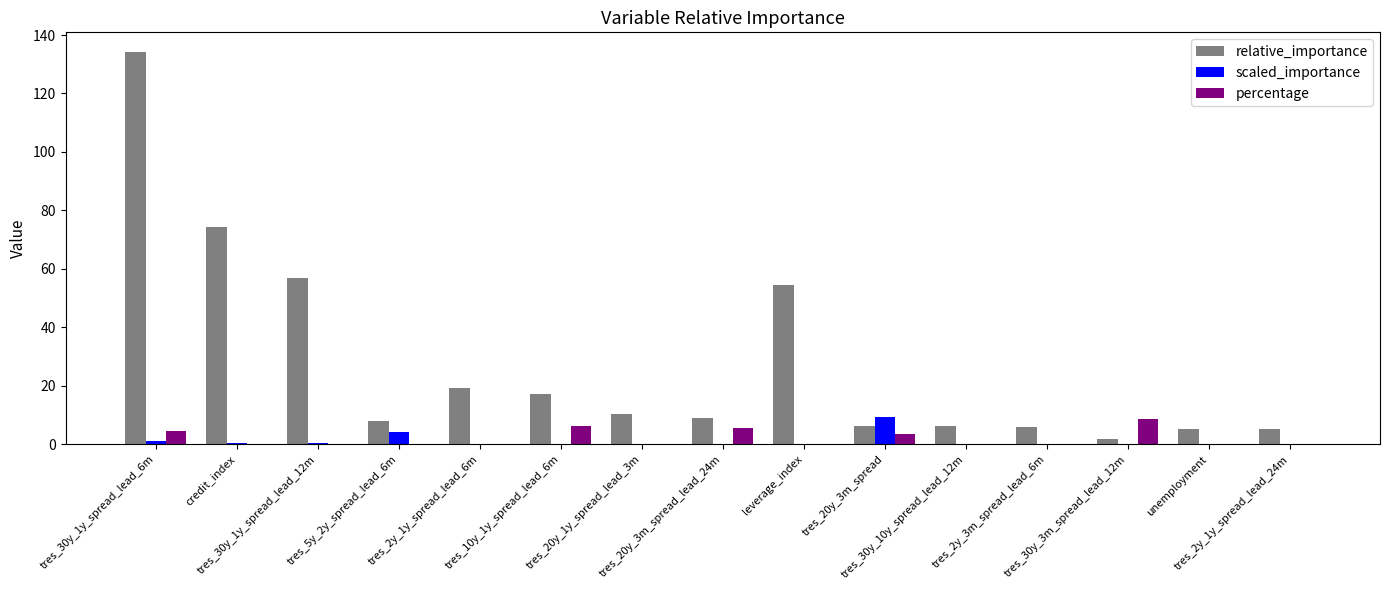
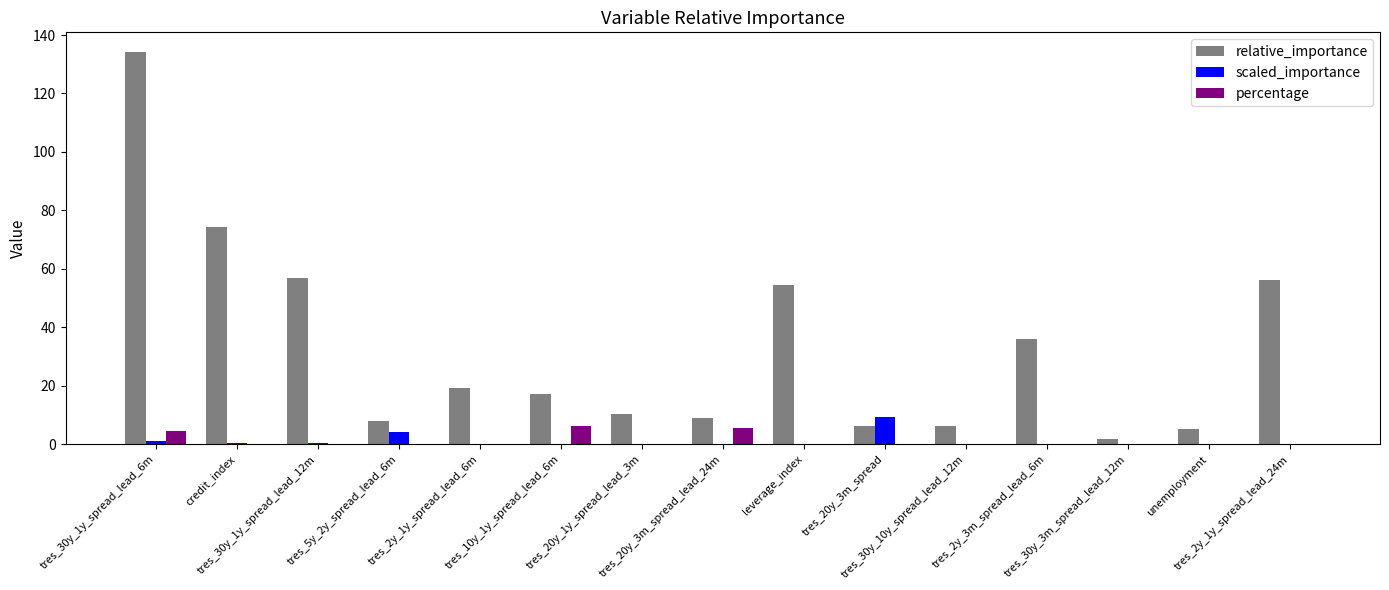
  {
    "relative_importance": {
      "tres_30y_1y_spread_lead_6m": 134,
      "credit_index": 74,
      "tres_30y_1y_spread_lead_12m": 57,
      "tres_5y_2y_spread_lead_6m": 8,
      "tres_2y_1y_spread_lead_6m": 19,
      "tres_10y_1y_spread_lead_6m": 17,
      "tres_20y_1y_spread_lead_3m": 10,
      "tres_20y_3m_spread_lead_24m": 9,
      "leverage_index": 54,
      "tres_20y_3m_spread": 6,
      "tres_30y_10y_spread_lead_12m": 6,
-     "tres_2y_3m_spread_lead_6m": 6,
+     "tres_2y_3m_spread_lead_6m": 36,
      "tres_30y_3m_spread_lead_12m": 2,
      "unemployment": 5,
-     "tres_2y_1y_spread_lead_24m": 5
+     "tres_2y_1y_spread_lead_24m": 56
    },
    "scaled_importance": {
      "tres_30y_1y_spread_lead_6m": 1,
      "tres_5y_2y_spread_lead_6m": 4,
      "tres_20y_3m_spread": 9
    },
    "percentage": {
      "tres_30y_1y_spread_lead_6m": 5,
      "tres_10y_1y_spread_lead_6m": 6,
      "tres_20y_3m_spread_lead_24m": 5,
-     "tres_20y_3m_spread": 4,
-     "tres_30y_3m_spread_lead_12m": 9
+     "tres_20y_3m_spread": 0,
+     "tres_30y_3m_spread_lead_12m": 0
    }
  }
